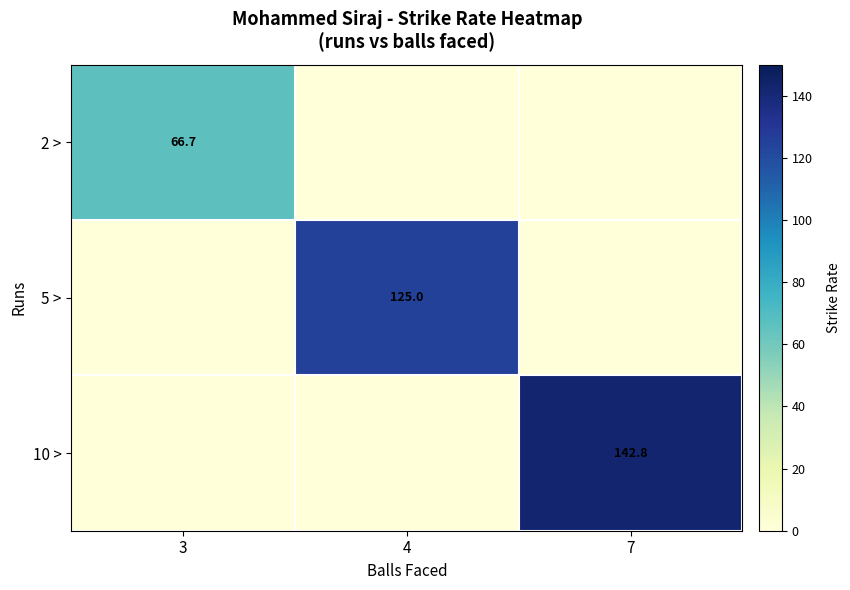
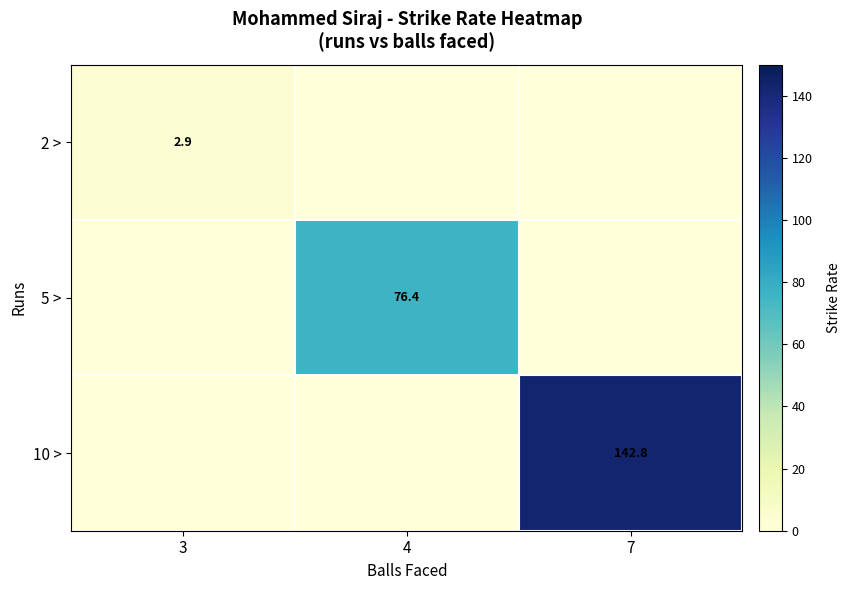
  {
    "2 >": {
-     "3": 66.7
+     "3": 2.9
    },
    "5 >": {
-     "4": 125.0
+     "4": 76.4
    },
    "10 >": {
      "7": 142.8
    }
  }
